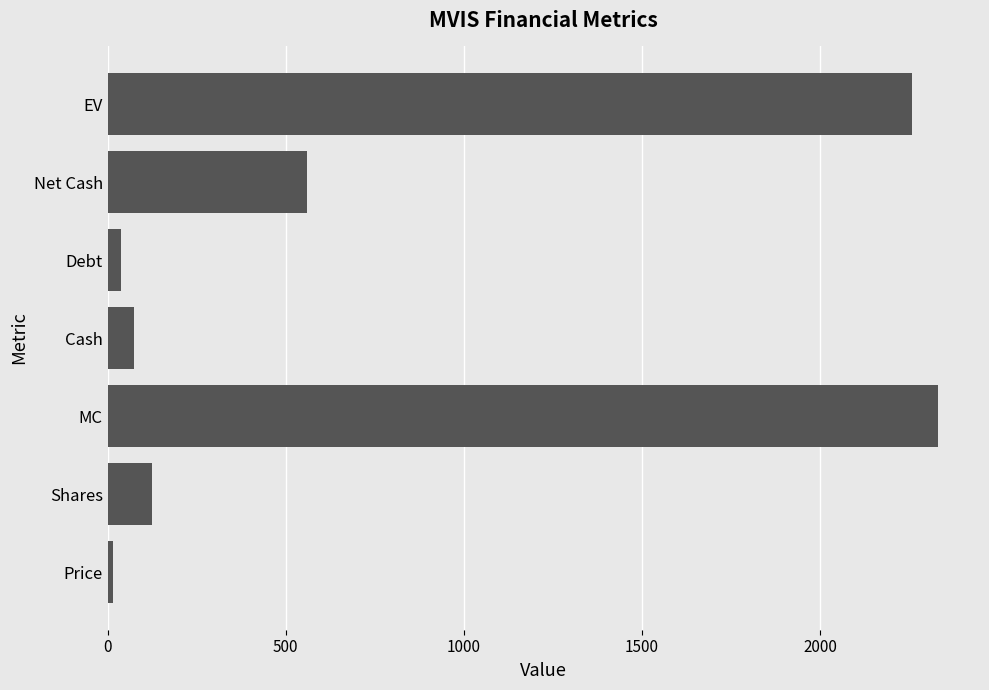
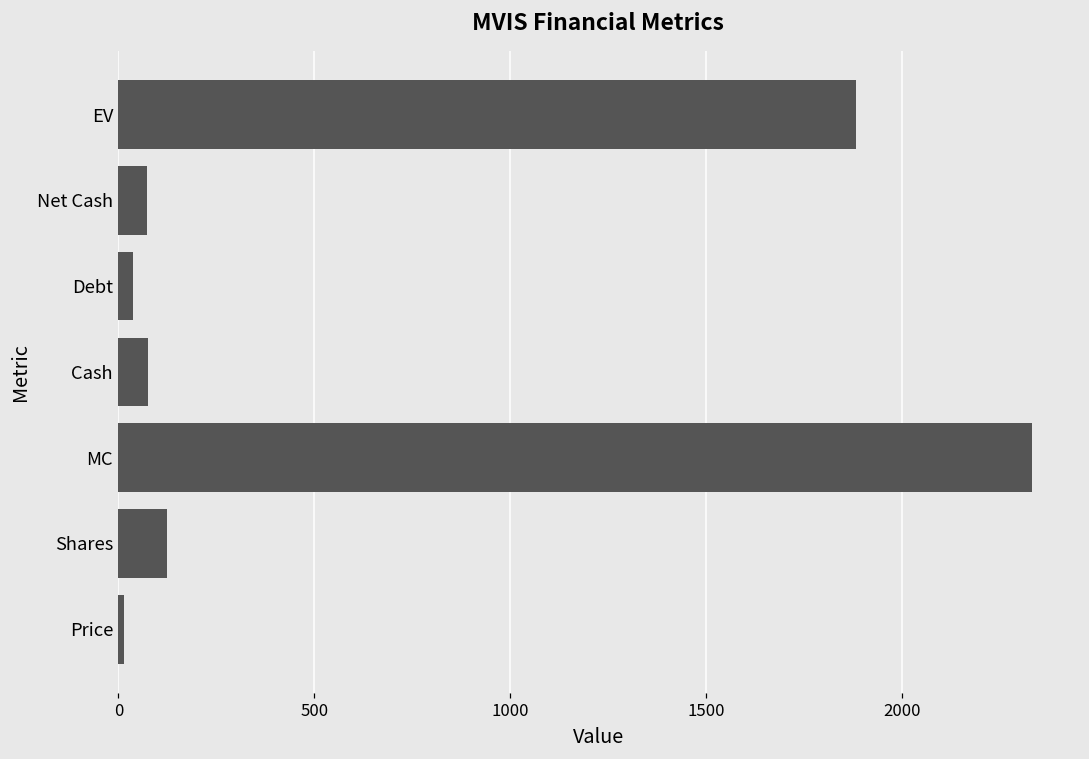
  {
-   "EV": 2260,
-   "Net Cash": 560,
+   "EV": 1880,
+   "Net Cash": 70,
    "Debt": 40,
    "Cash": 80,
    "MC": 2330,
    "Shares": 130,
    "Price": 10
  }
